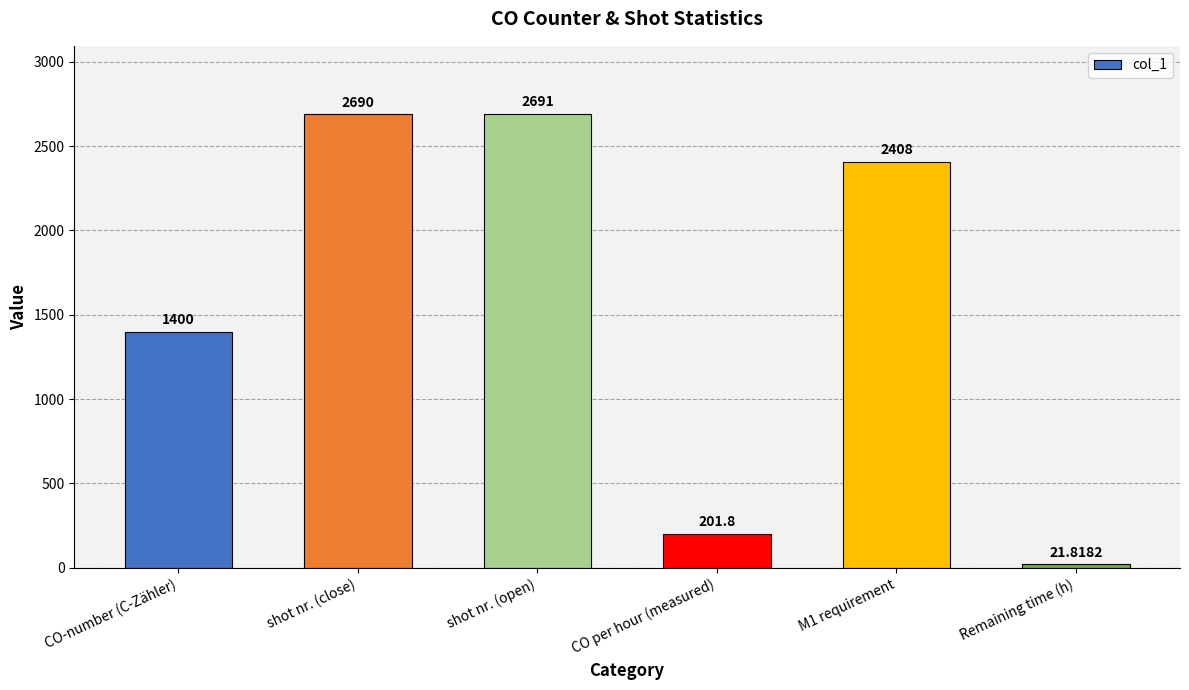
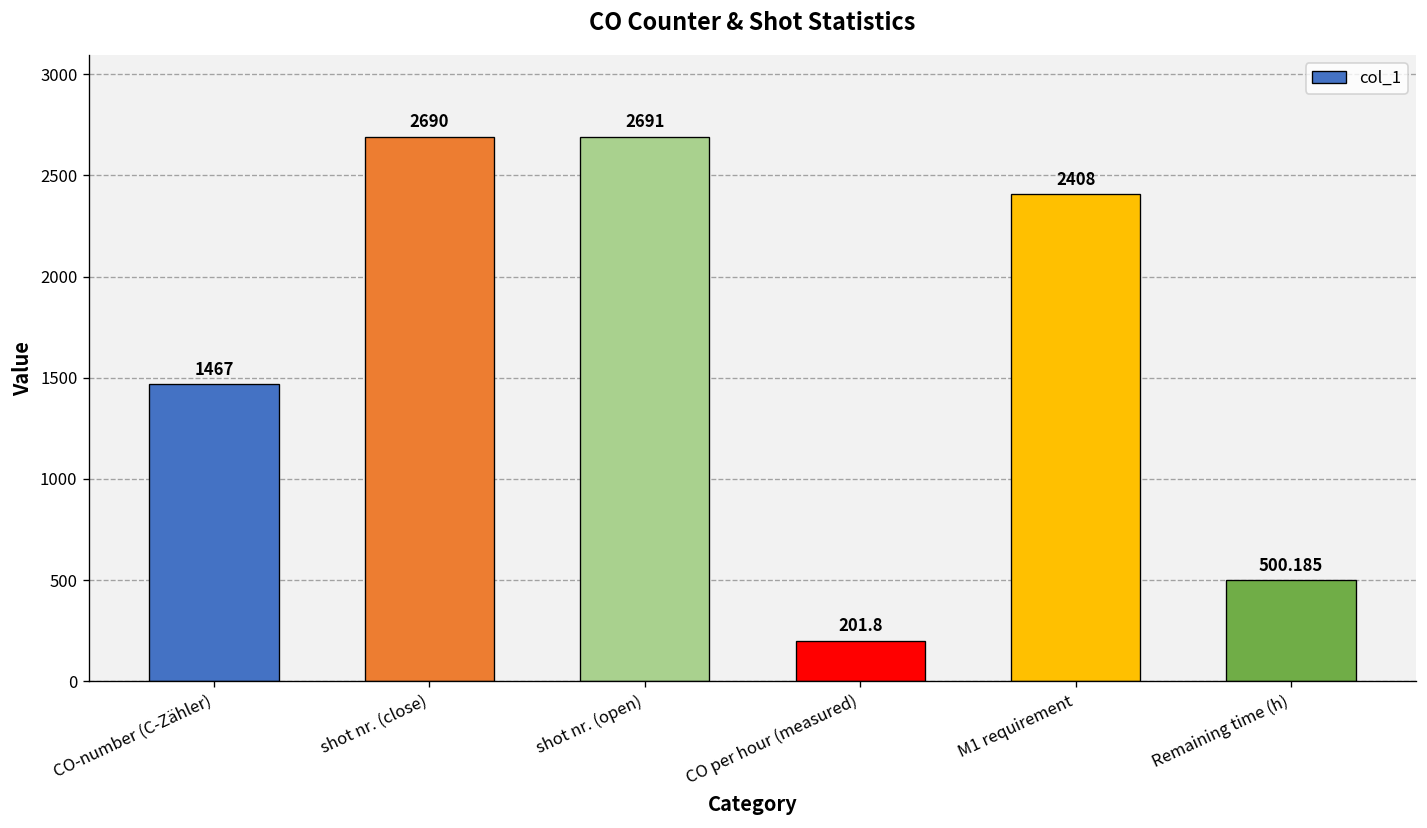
  {
-   "CO-number (C-Zähler)": 1400,
+   "CO-number (C-Zähler)": 1467,
    "shot nr. (close)": 2690,
    "shot nr. (open)": 2691,
    "CO per hour (measured)": 201.8,
    "M1 requirement": 2408,
-   "Remaining time (h)": 21.8182
+   "Remaining time (h)": 500.185
  }
